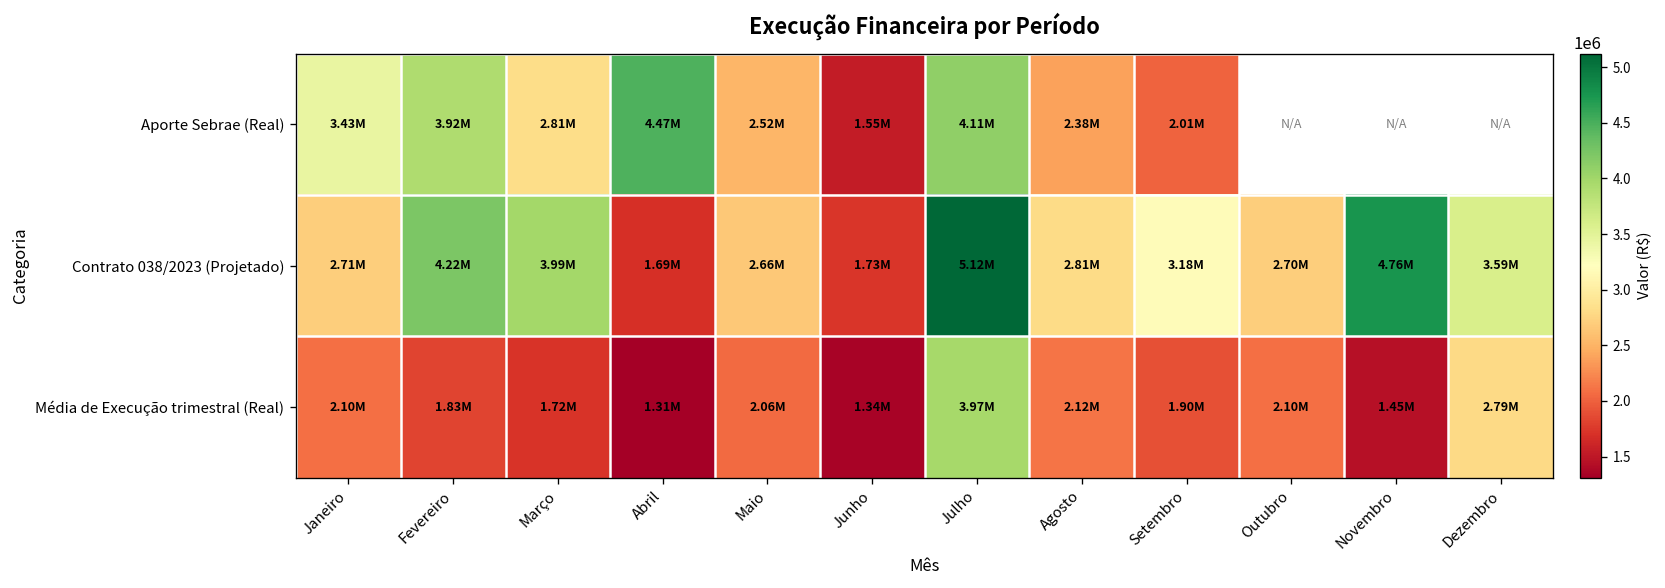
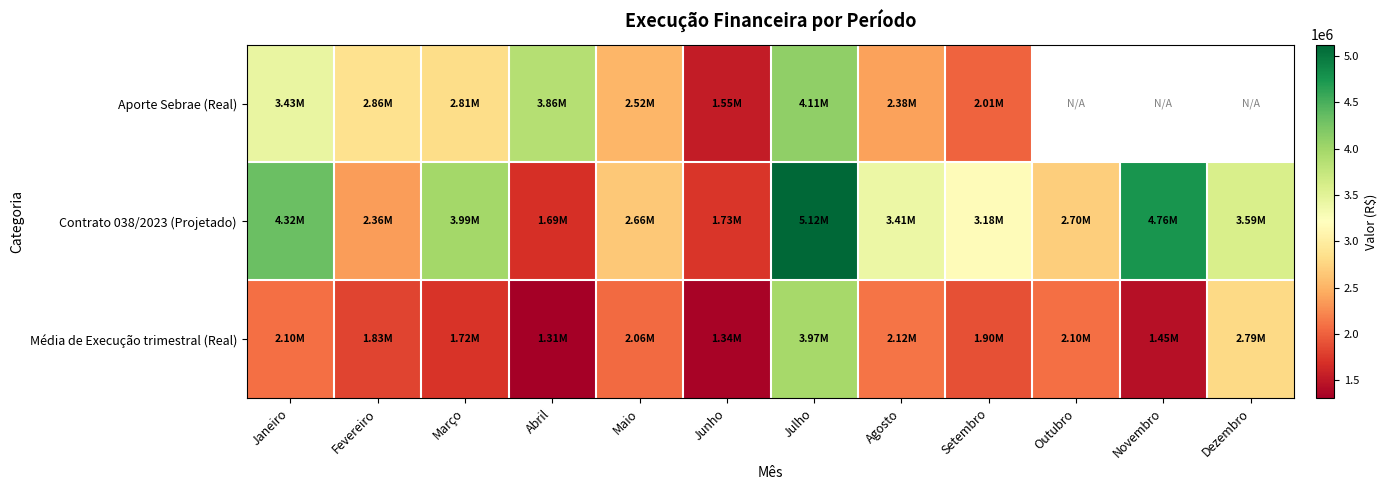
  {
    "Aporte Sebrae (Real)": {
      "Janeiro": "3.43M",
-     "Fevereiro": "3.92M",
+     "Fevereiro": "2.86M",
      "Março": "2.81M",
-     "Abril": "4.47M",
+     "Abril": "3.86M",
      "Maio": "2.52M",
      "Junho": "1.55M",
      "Julho": "4.11M",
      "Agosto": "2.38M",
      "Setembro": "2.01M"
    },
    "Contrato 038/2023 (Projetado)": {
-     "Janeiro": "2.71M",
-     "Fevereiro": "4.22M",
+     "Janeiro": "4.32M",
+     "Fevereiro": "2.36M",
      "Março": "3.99M",
      "Abril": "1.69M",
      "Maio": "2.66M",
      "Junho": "1.73M",
      "Julho": "5.12M",
-     "Agosto": "2.81M",
+     "Agosto": "3.41M",
      "Setembro": "3.18M",
      "Outubro": "2.70M",
      "Novembro": "4.76M",
      "Dezembro": "3.59M"
    },
    "Média de Execução trimestral (Real)": {
      "Janeiro": "2.10M",
      "Fevereiro": "1.83M",
      "Março": "1.72M",
      "Abril": "1.31M",
      "Maio": "2.06M",
      "Junho": "1.34M",
      "Julho": "3.97M",
      "Agosto": "2.12M",
      "Setembro": "1.90M",
      "Outubro": "2.10M",
      "Novembro": "1.45M",
      "Dezembro": "2.79M"
    }
  }
